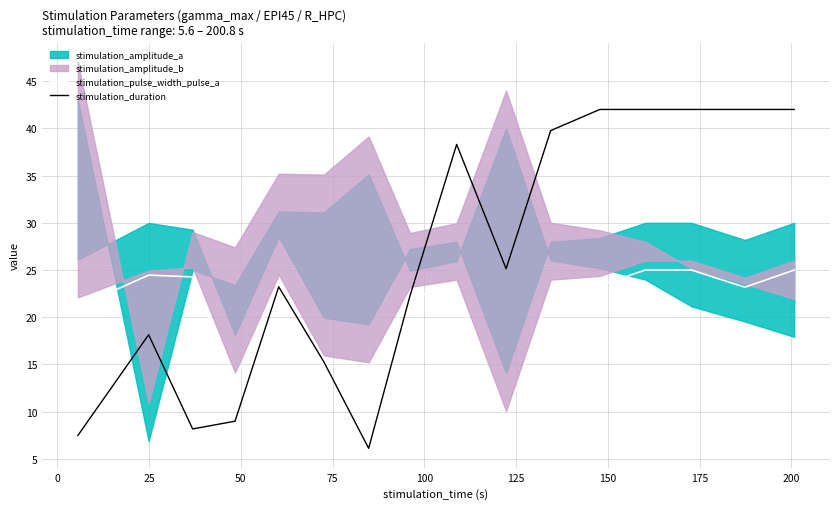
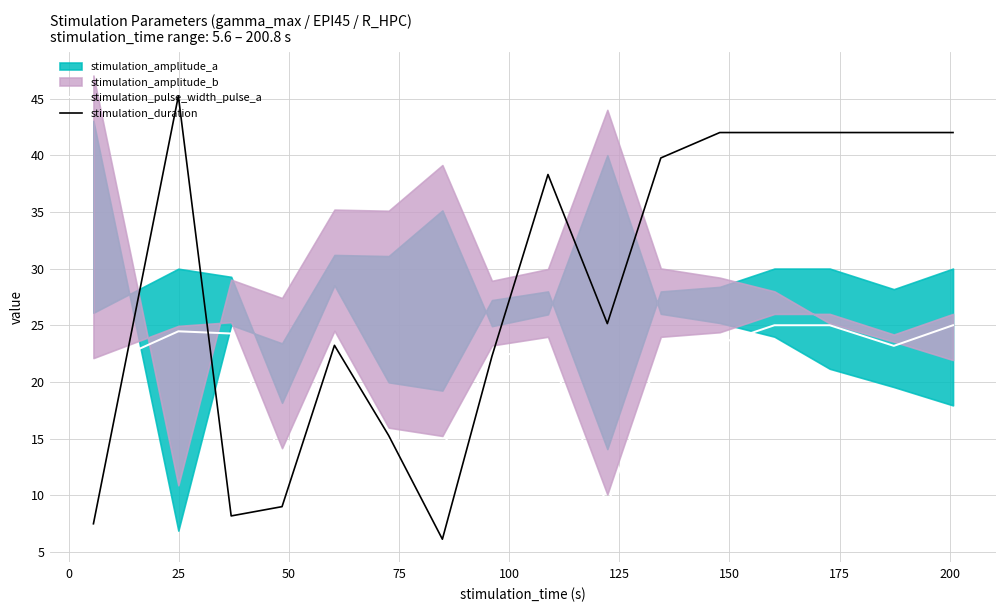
  {
    "stimulation_pulse_width_pulse_a": {
      "25": 24
    },
    "stimulation_duration": {
-     "25": 18
+     "25": 45
    }
  }
